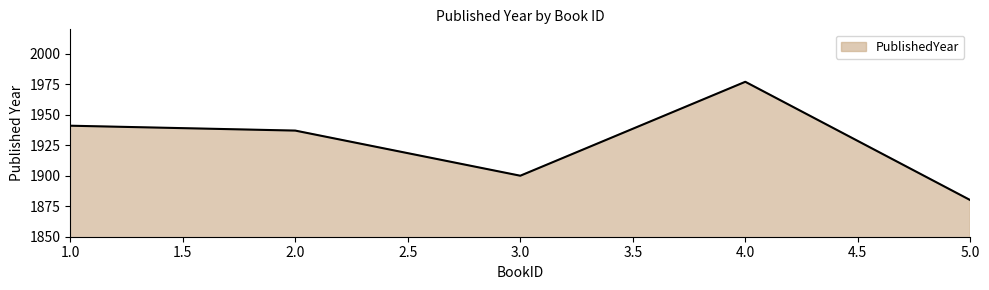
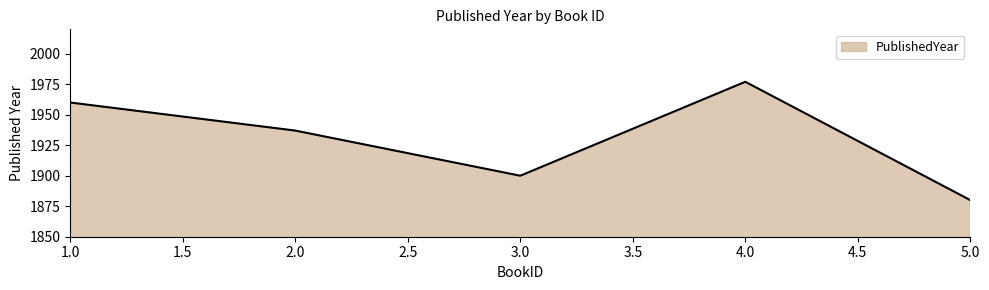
  {
-   "1.0": 1941,
+   "1.0": 1960,
    "2.0": 1937,
    "3.0": 1900,
    "4.0": 1977,
    "5.0": 1880
  }
